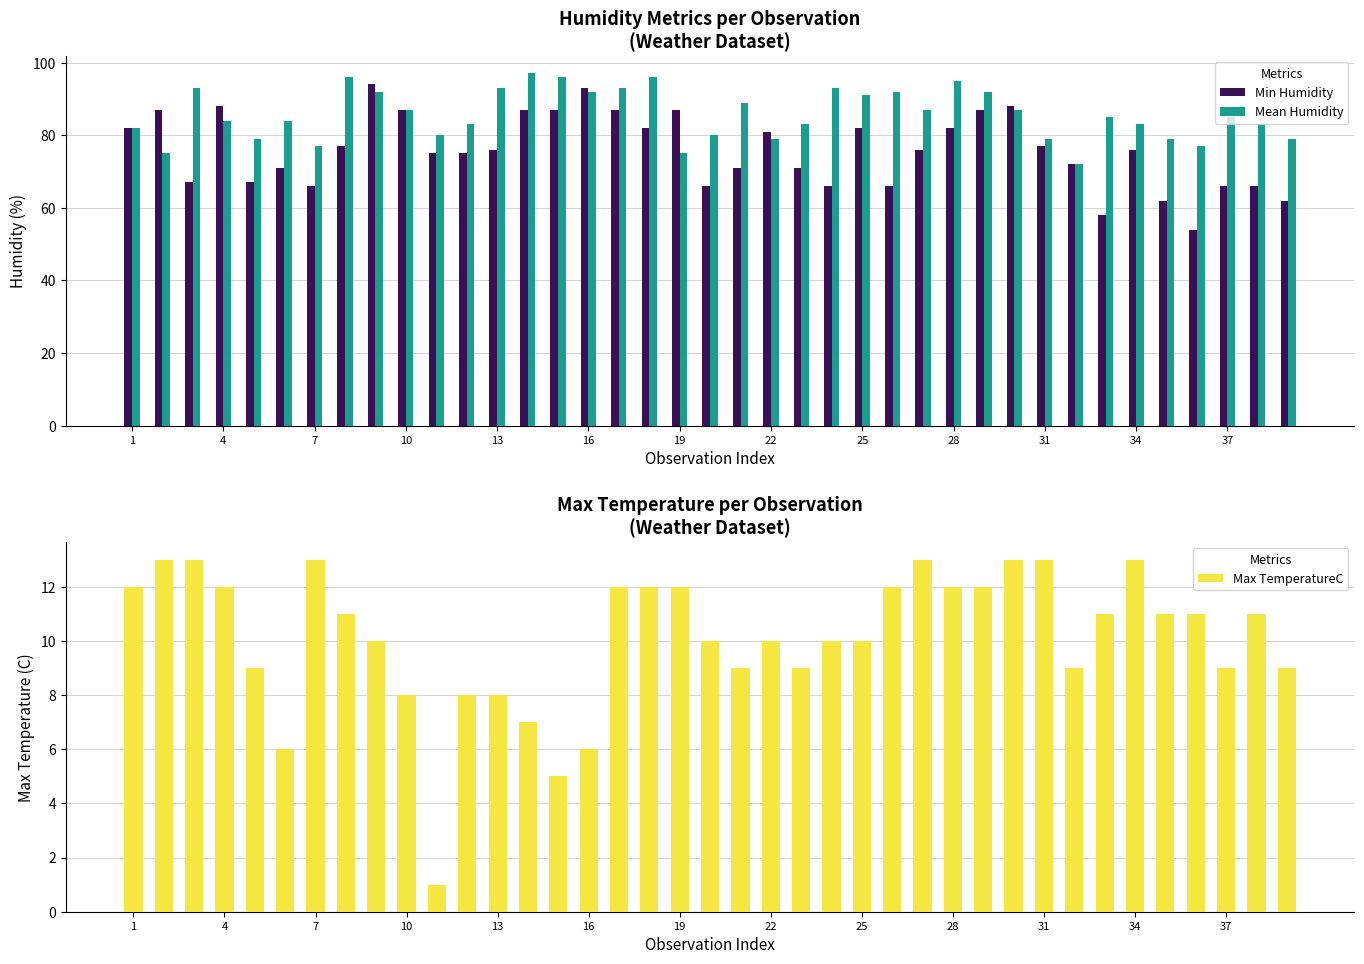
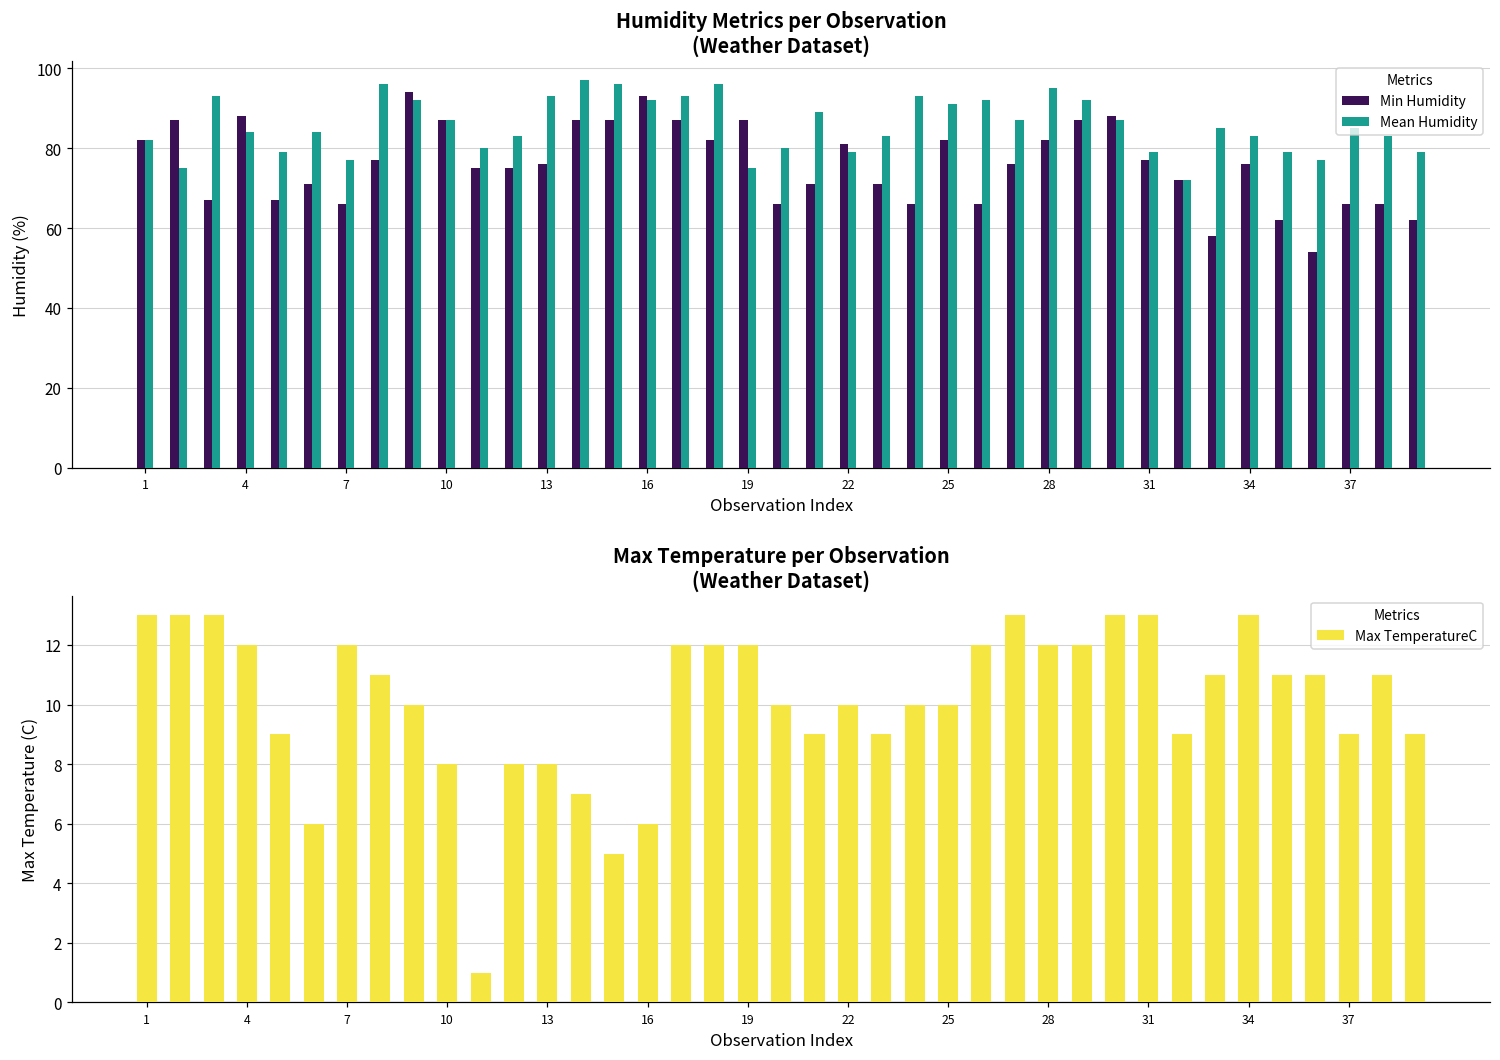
  {
    "Max Temperature per Observation (Weather Dataset)": {
-     "1": 12,
+     "1": 13,
      "4": 12,
-     "7": 13,
+     "7": 12,
      "10": 8,
      "13": 8,
      "16": 6,
      "19": 12,
      "22": 10,
      "25": 10,
      "28": 12,
      "31": 13,
      "34": 13,
      "37": 9
    }
  }
